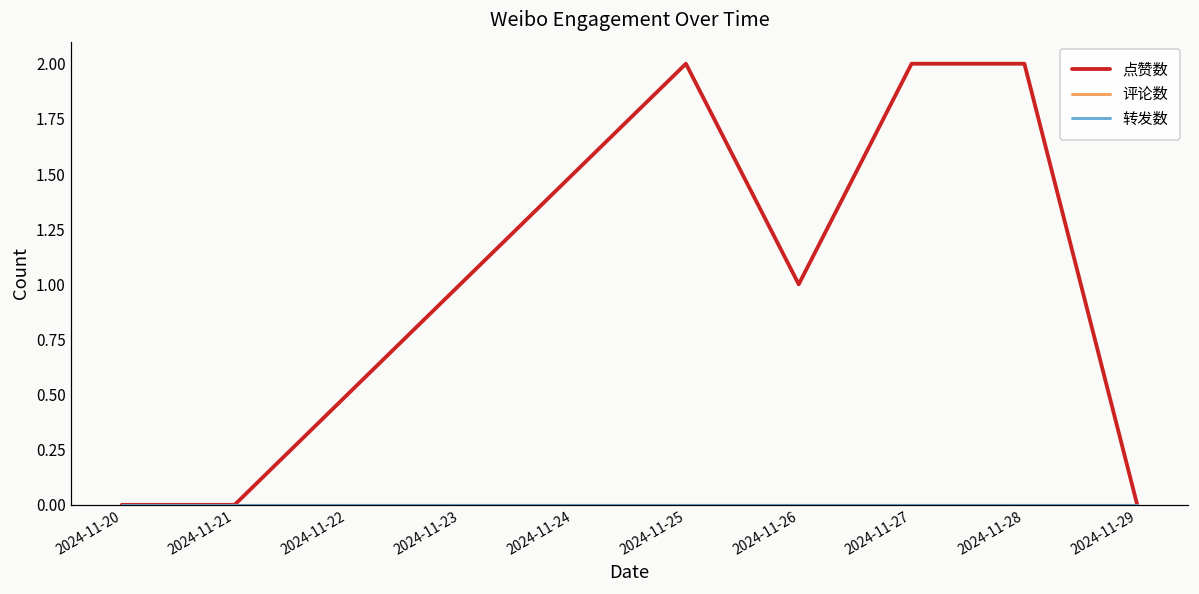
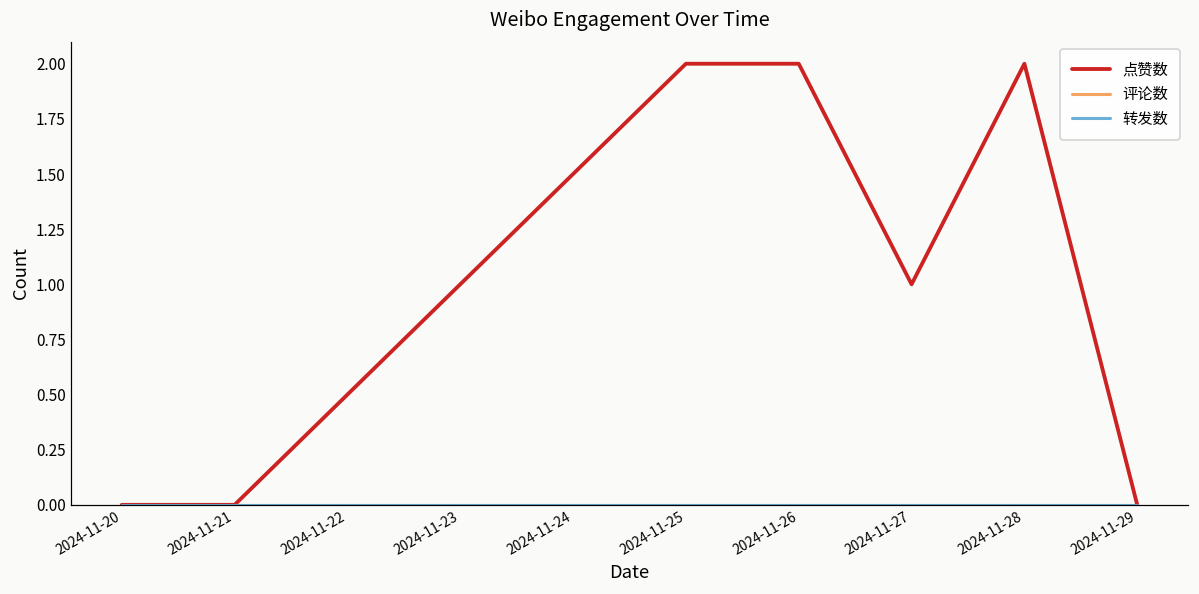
  {
    "点赞数": {
      "2024-11-25": 2,
-     "2024-11-26": 1,
-     "2024-11-27": 2,
+     "2024-11-26": 2,
+     "2024-11-27": 1,
      "2024-11-28": 2
    },
    "转发数": {
      "2024-11-25": 0,
      "2024-11-26": 0,
      "2024-11-27": 0,
      "2024-11-28": 0
    }
  }
